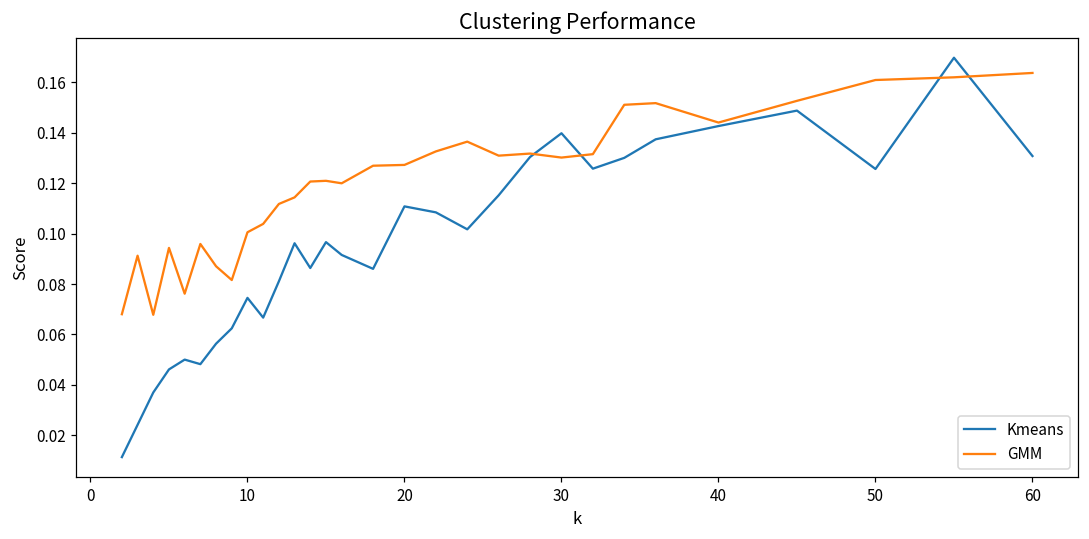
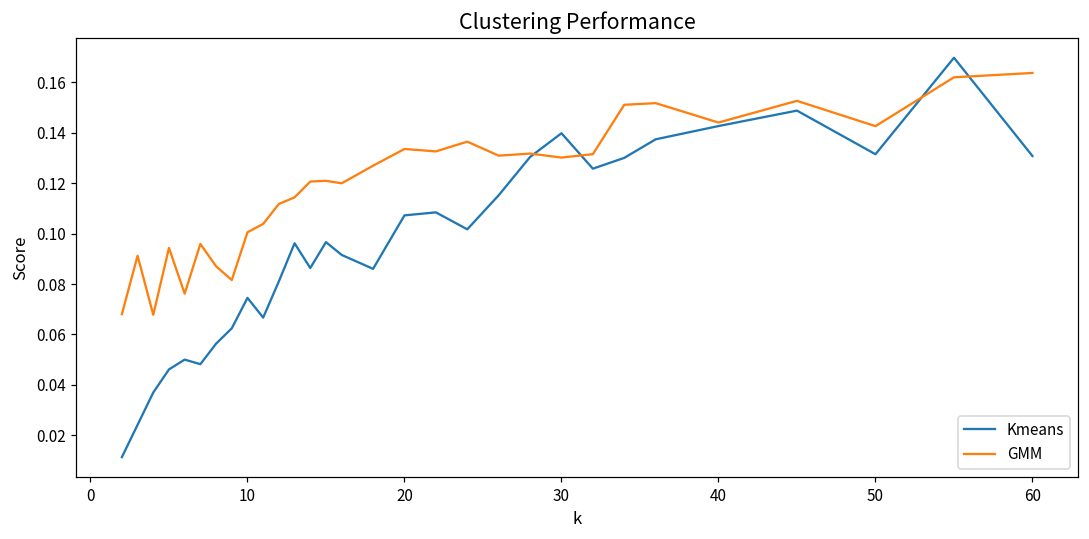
  {
    "Kmeans": {
      "10": 0.075,
-     "20": 0.111,
+     "20": 0.107,
      "30": 0.140,
      "40": 0.143,
-     "50": 0.126,
+     "50": 0.132,
      "60": 0.131
    },
    "GMM": {
      "10": 0.101,
-     "20": 0.127,
+     "20": 0.134,
      "30": 0.130,
      "40": 0.144,
-     "50": 0.161,
+     "50": 0.143,
      "60": 0.164
    }
  }
